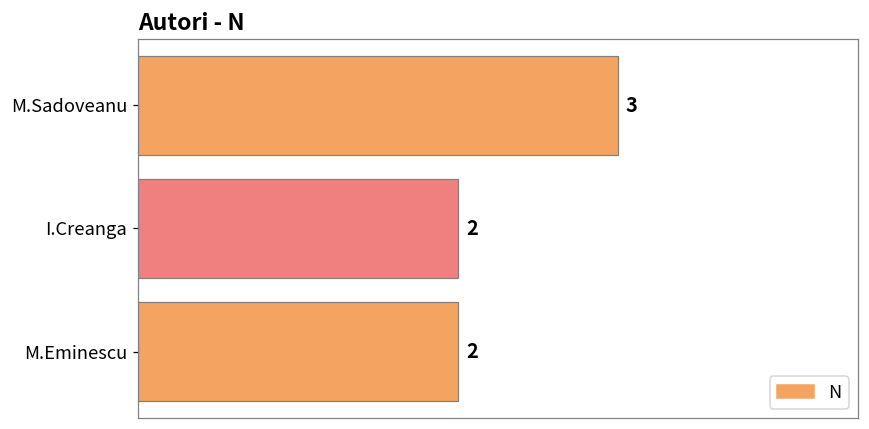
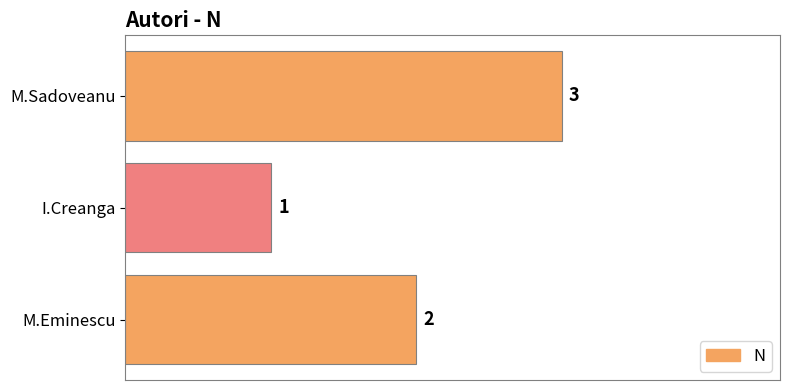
  {
    "M.Sadoveanu": 3,
-   "I.Creanga": 2,
+   "I.Creanga": 1,
    "M.Eminescu": 2
  }
